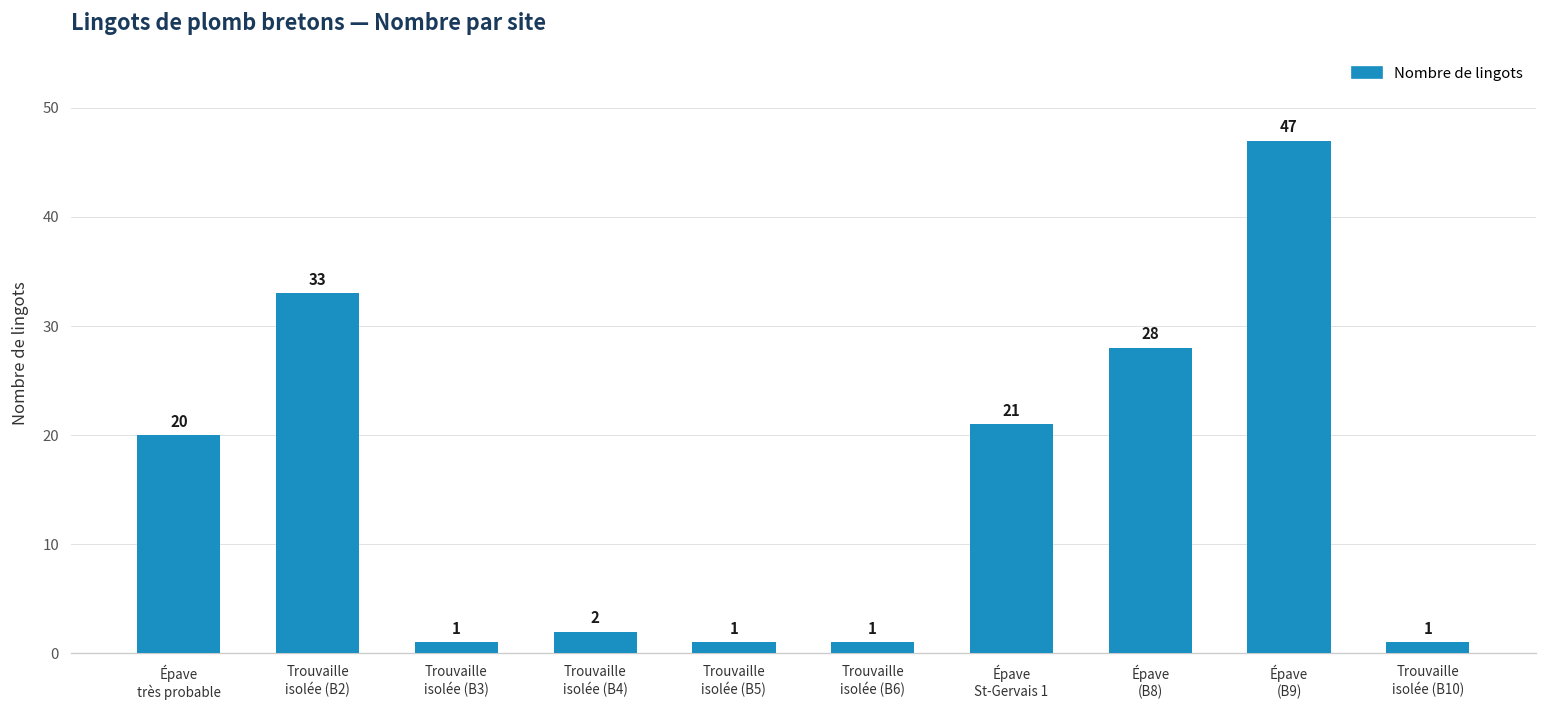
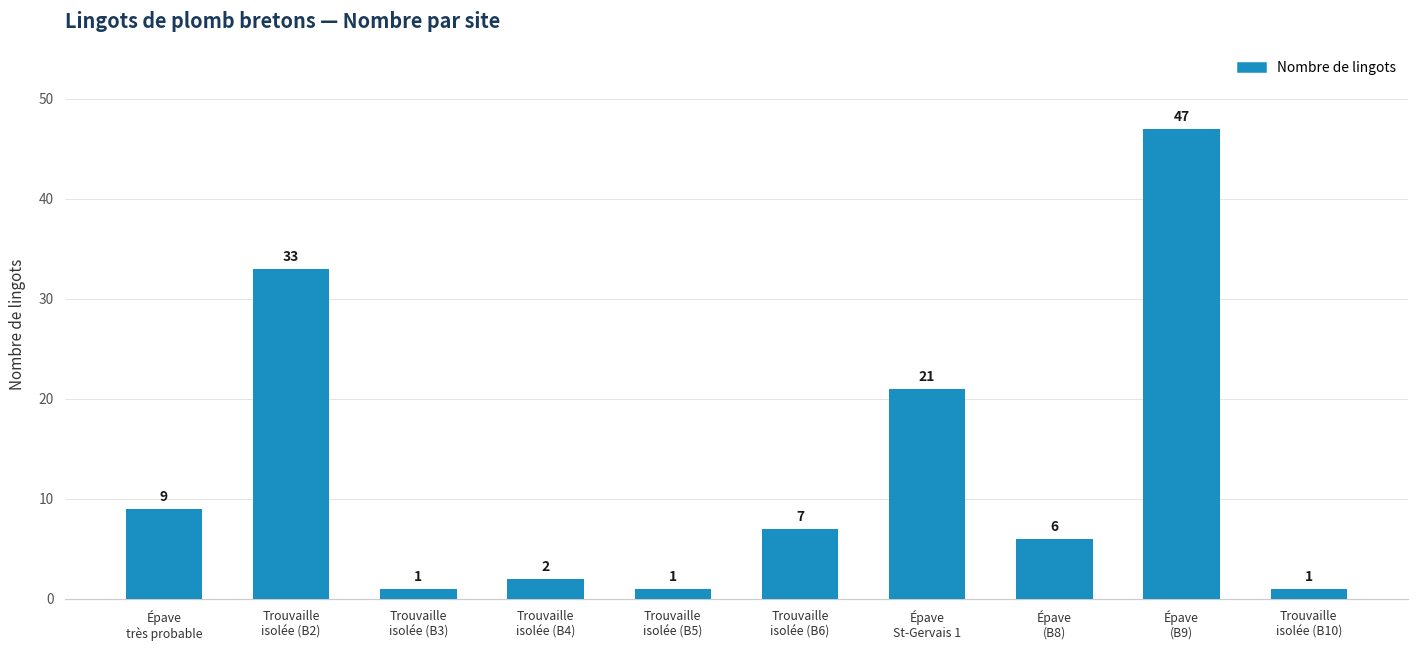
  {
-   "Épave très probable": 20,
+   "Épave très probable": 9,
    "Trouvaille isolée (B2)": 33,
    "Trouvaille isolée (B3)": 1,
    "Trouvaille isolée (B4)": 2,
    "Trouvaille isolée (B5)": 1,
-   "Trouvaille isolée (B6)": 1,
+   "Trouvaille isolée (B6)": 7,
    "Épave St-Gervais 1": 21,
-   "Épave (B8)": 28,
+   "Épave (B8)": 6,
    "Épave (B9)": 47,
    "Trouvaille isolée (B10)": 1
  }
